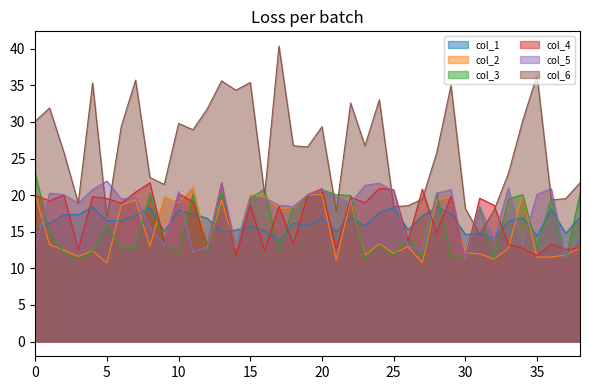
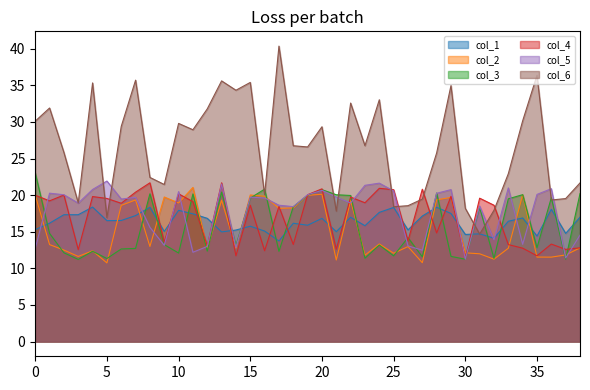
  {
    "col_1": {
      "0": 15,
      "5": 17,
      "10": 18,
      "15": 16,
      "20": 17,
      "30": 15,
      "35": 14
    },
    "col_2": {
      "5": 11,
      "10": 19,
      "20": 20,
      "25": 12,
      "30": 12
    },
    "col_3": {
      "0": 23,
-     "5": 16,
+     "5": 11,
      "10": 12,
      "25": 12,
      "35": 13
    },
    "col_4": {
      "5": 20,
      "15": 19
    },
    "col_5": {
      "0": 13,
      "5": 22,
      "35": 20
    },
    "col_6": {
      "0": 30,
      "5": 17,
      "10": 30,
      "15": 35,
      "20": 29,
      "30": 18
    }
  }
